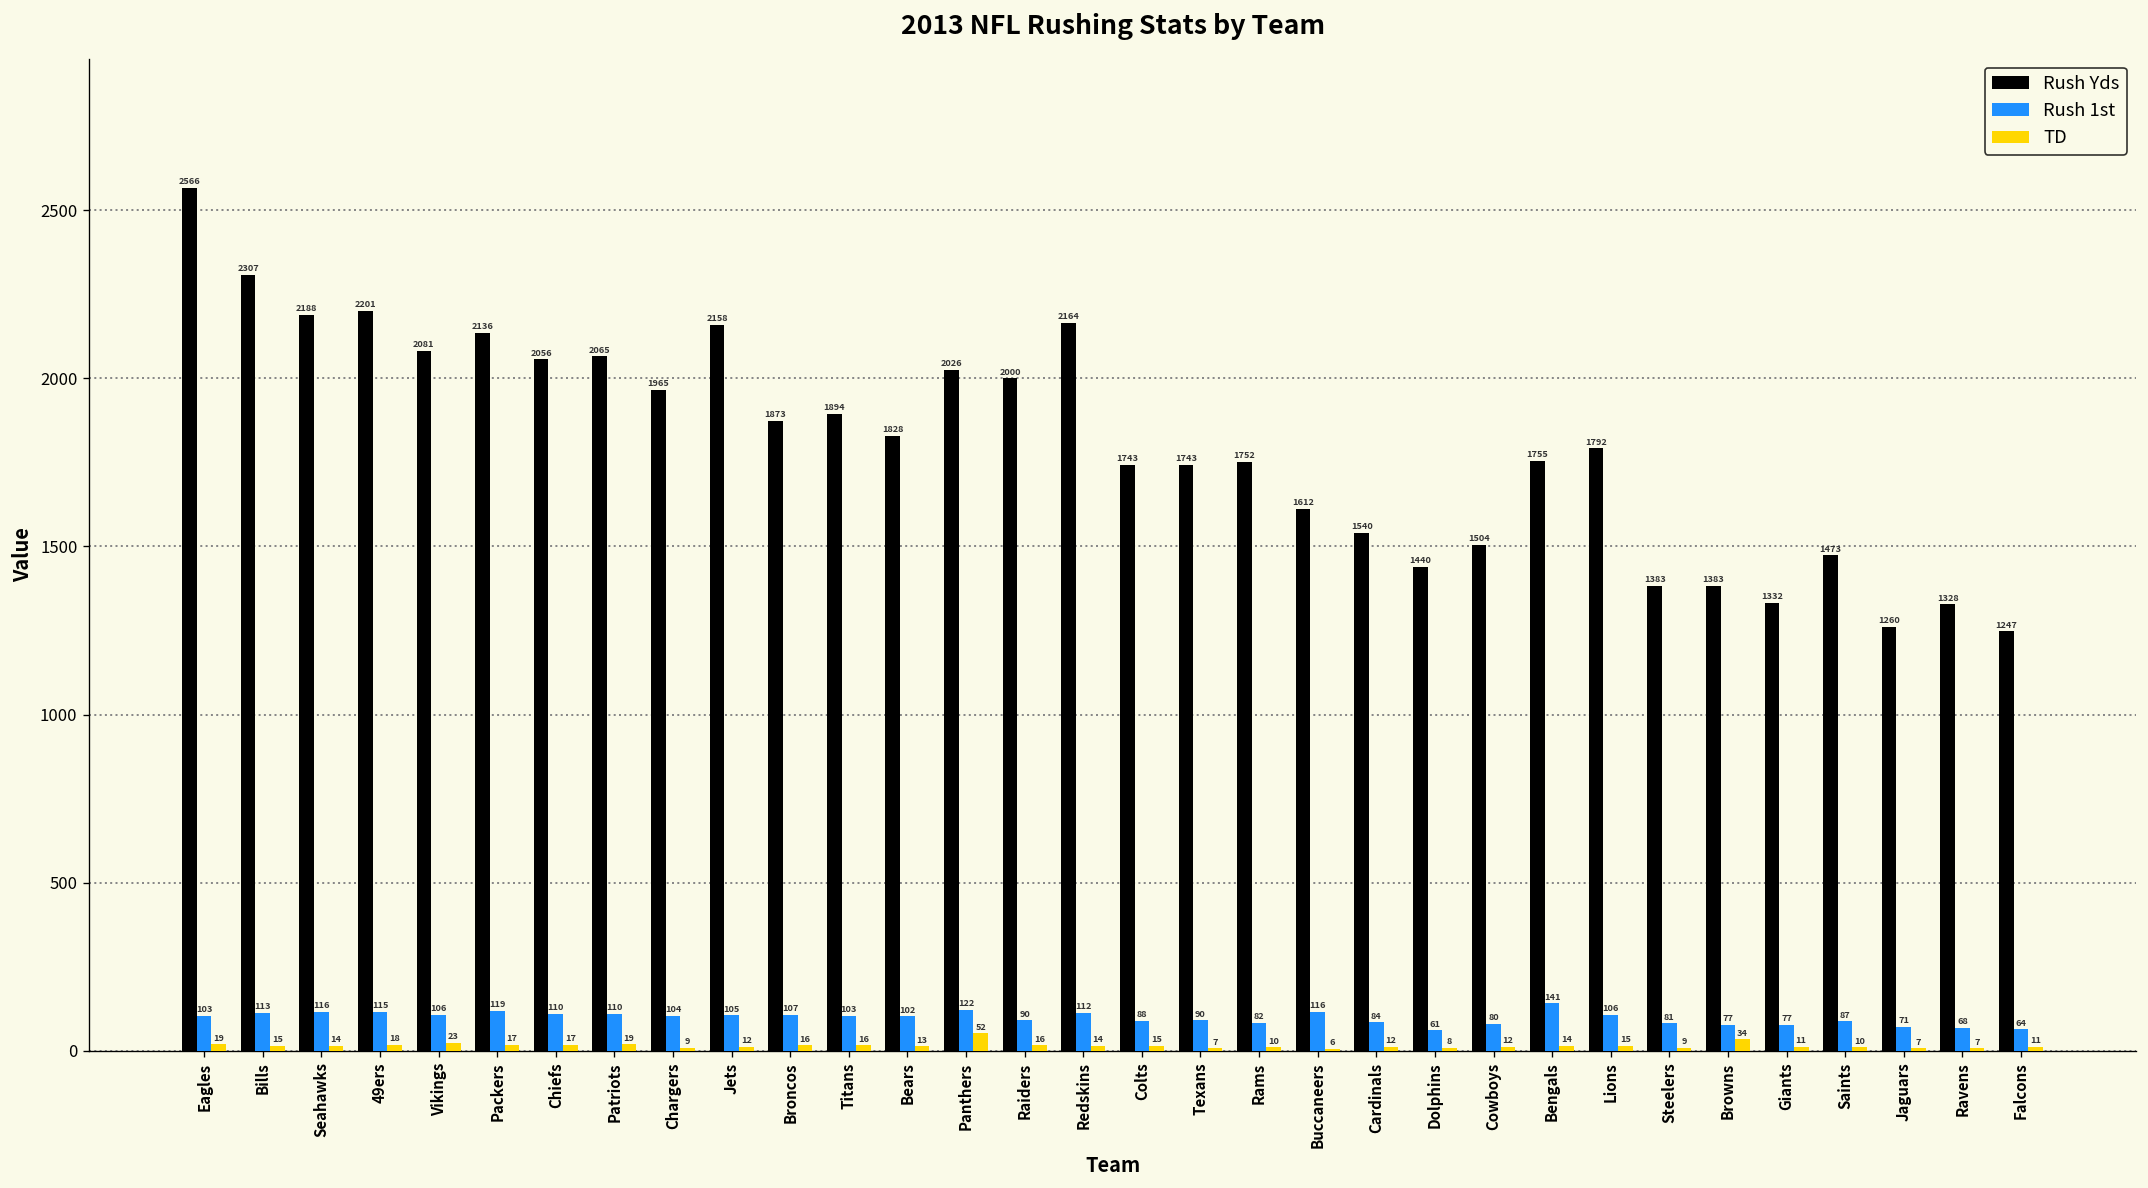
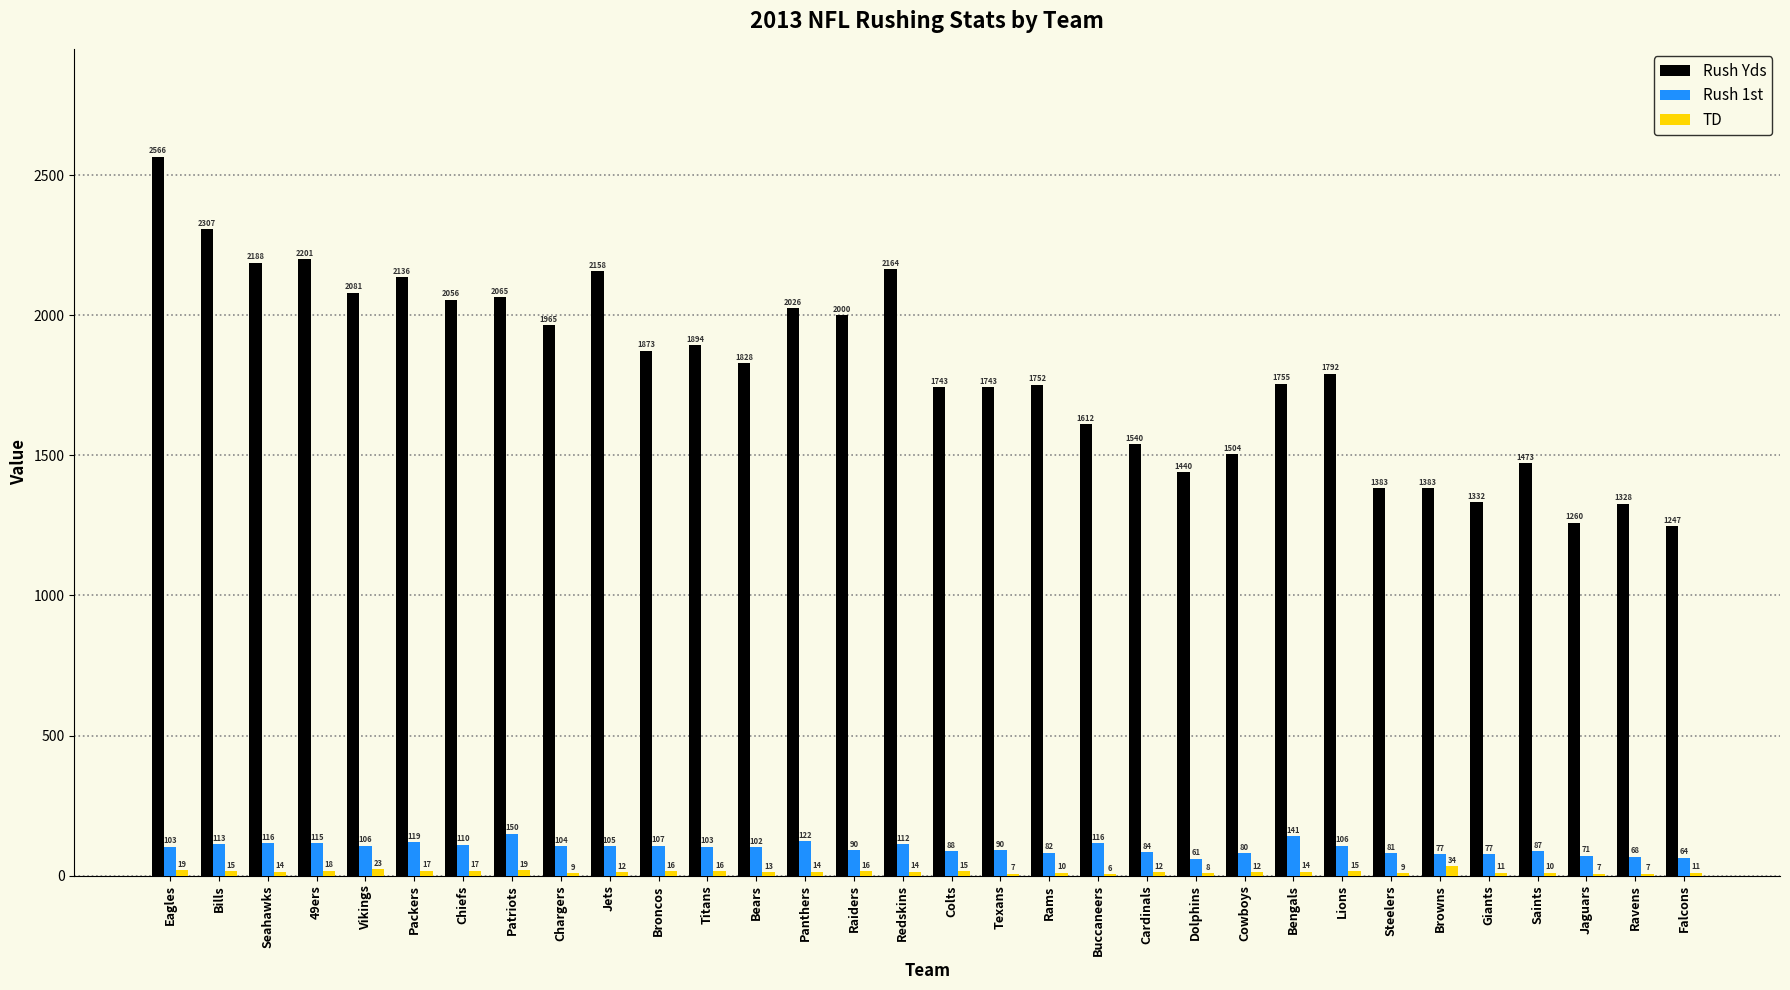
  {
    "Rush Yds": {
      "Eagles": 2566,
      "Bills": 2307,
      "Seahawks": 2188,
      "49ers": 2201,
      "Vikings": 2081,
      "Packers": 2136,
      "Chiefs": 2056,
      "Patriots": 2065,
      "Chargers": 1965,
      "Jets": 2158,
      "Broncos": 1873,
      "Titans": 1894,
      "Bears": 1828,
      "Panthers": 2026,
      "Raiders": 2000,
      "Redskins": 2164,
      "Colts": 1743,
      "Texans": 1743,
      "Rams": 1752,
      "Buccaneers": 1612,
      "Cardinals": 1540,
      "Dolphins": 1440,
      "Cowboys": 1504,
      "Bengals": 1755,
      "Lions": 1792,
      "Steelers": 1383,
      "Browns": 1383,
      "Giants": 1332,
      "Saints": 1473,
      "Jaguars": 1260,
      "Ravens": 1328,
      "Falcons": 1247
    },
    "Rush 1st": {
      "Eagles": 103,
      "Bills": 113,
      "Seahawks": 116,
      "49ers": 115,
      "Vikings": 106,
      "Packers": 119,
      "Chiefs": 110,
-     "Patriots": 110,
+     "Patriots": 150,
      "Chargers": 104,
      "Jets": 105,
      "Broncos": 107,
      "Titans": 103,
      "Bears": 102,
      "Panthers": 122,
      "Raiders": 90,
      "Redskins": 112,
      "Colts": 88,
      "Texans": 90,
      "Rams": 82,
      "Buccaneers": 116,
      "Cardinals": 84,
      "Dolphins": 61,
      "Cowboys": 80,
      "Bengals": 141,
      "Lions": 106,
      "Steelers": 81,
      "Browns": 77,
      "Giants": 77,
      "Saints": 87,
      "Jaguars": 71,
      "Ravens": 68,
      "Falcons": 64
    },
    "TD": {
      "Eagles": 19,
      "Bills": 15,
      "Seahawks": 14,
      "49ers": 18,
      "Vikings": 23,
      "Packers": 17,
      "Chiefs": 17,
      "Patriots": 19,
      "Chargers": 9,
      "Jets": 12,
      "Broncos": 16,
      "Titans": 16,
      "Bears": 13,
-     "Panthers": 52,
+     "Panthers": 14,
      "Raiders": 16,
      "Redskins": 14,
      "Colts": 15,
      "Texans": 7,
      "Rams": 10,
      "Buccaneers": 6,
      "Cardinals": 12,
      "Dolphins": 8,
      "Cowboys": 12,
      "Bengals": 14,
      "Lions": 15,
      "Steelers": 9,
      "Browns": 34,
      "Giants": 11,
      "Saints": 10,
      "Jaguars": 7,
      "Ravens": 7,
      "Falcons": 11
    }
  }
